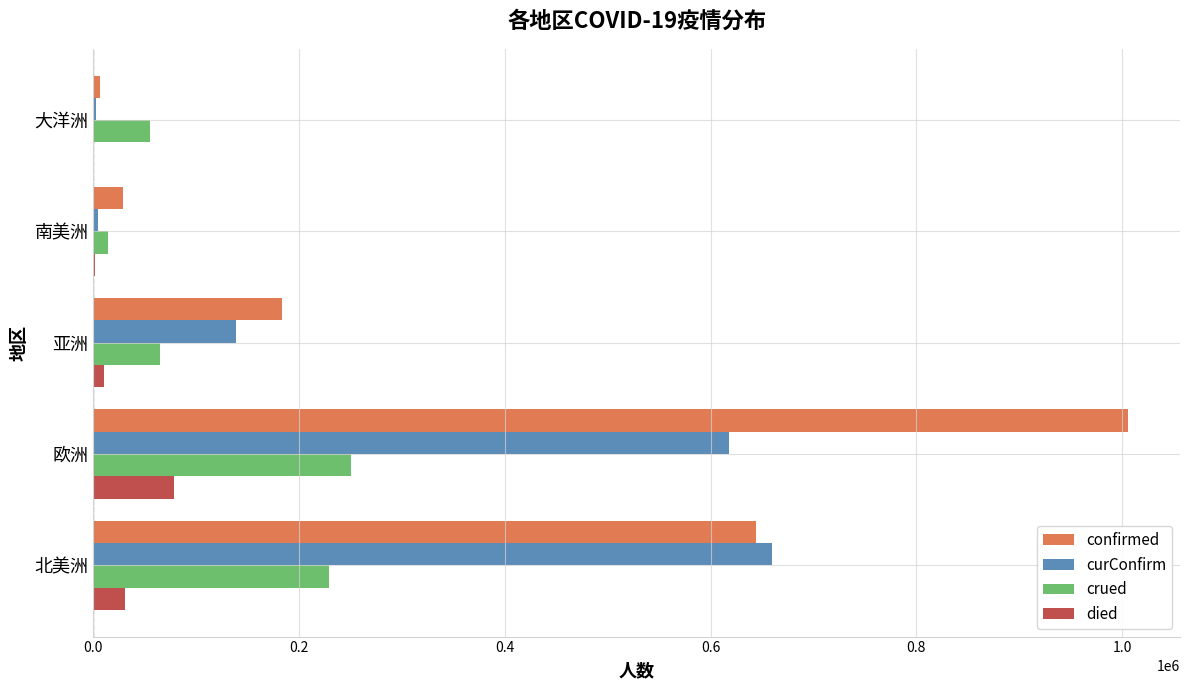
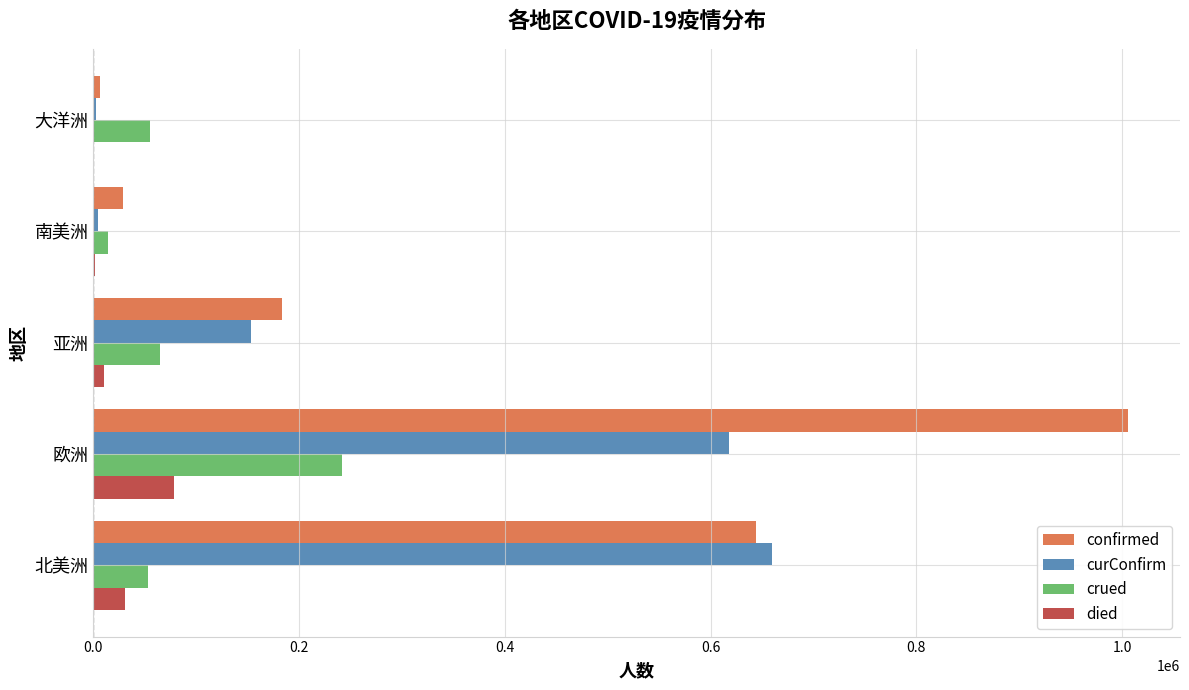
  {
    "curConfirm": {
      "大洋洲": 3000,
      "南美洲": 5000,
-     "亚洲": 138000,
+     "亚洲": 153000,
      "欧洲": 618000,
      "北美洲": 660000
    },
    "crued": {
      "大洋洲": 55000,
      "南美洲": 14000,
      "亚洲": 65000,
-     "欧洲": 250000,
-     "北美洲": 229000
+     "欧洲": 242000,
+     "北美洲": 53000
    }
  }
